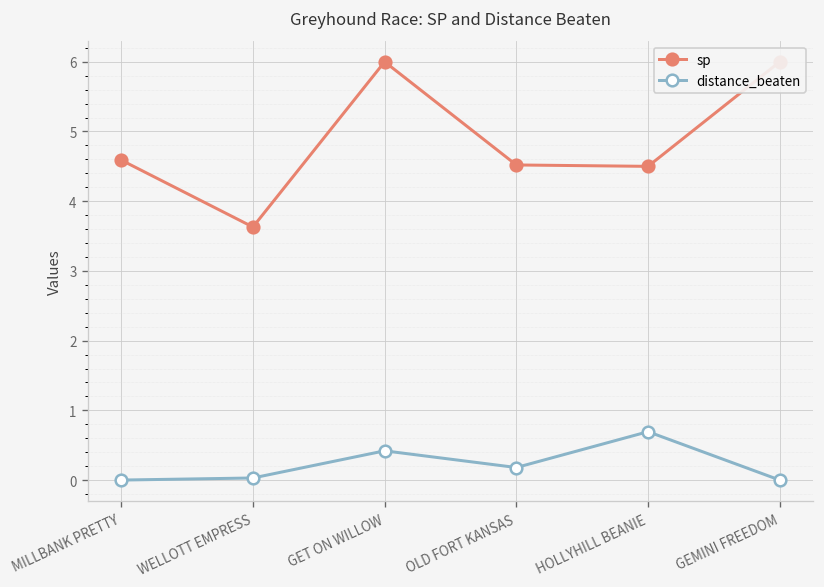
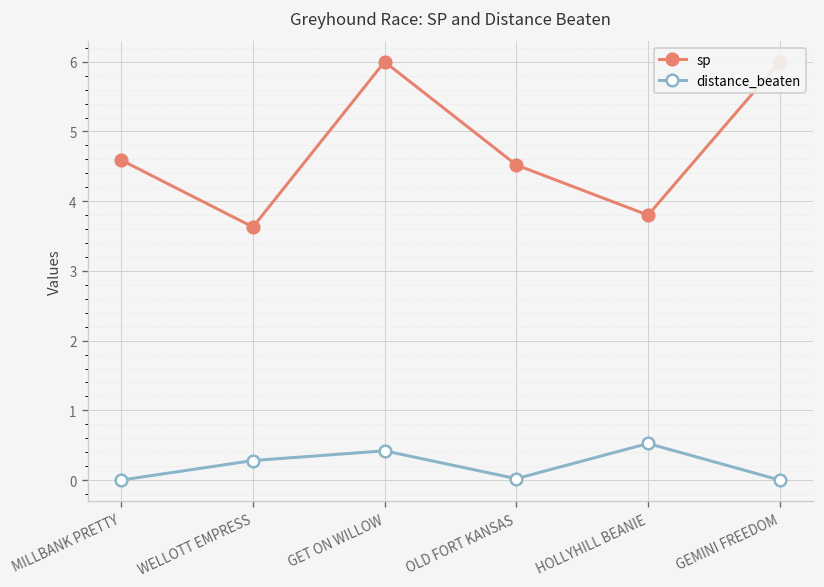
  {
    "sp": {
      "MILLBANK PRETTY": 4.6,
      "WELLOTT EMPRESS": 3.6,
      "GET ON WILLOW": 6.0,
      "OLD FORT KANSAS": 4.5,
-     "HOLLYHILL BEANIE": 4.5
+     "HOLLYHILL BEANIE": 3.8
    },
    "distance_beaten": {
      "MILLBANK PRETTY": 0.0,
-     "WELLOTT EMPRESS": 0.0,
+     "WELLOTT EMPRESS": 0.3,
      "GET ON WILLOW": 0.4,
-     "OLD FORT KANSAS": 0.2,
-     "HOLLYHILL BEANIE": 0.7,
+     "OLD FORT KANSAS": 0.0,
+     "HOLLYHILL BEANIE": 0.5,
      "GEMINI FREEDOM": 0.0
    }
  }
